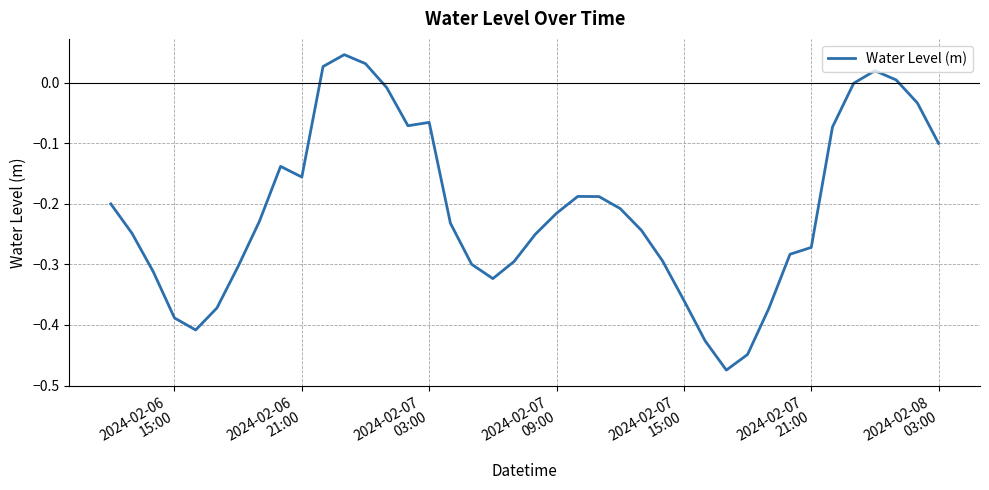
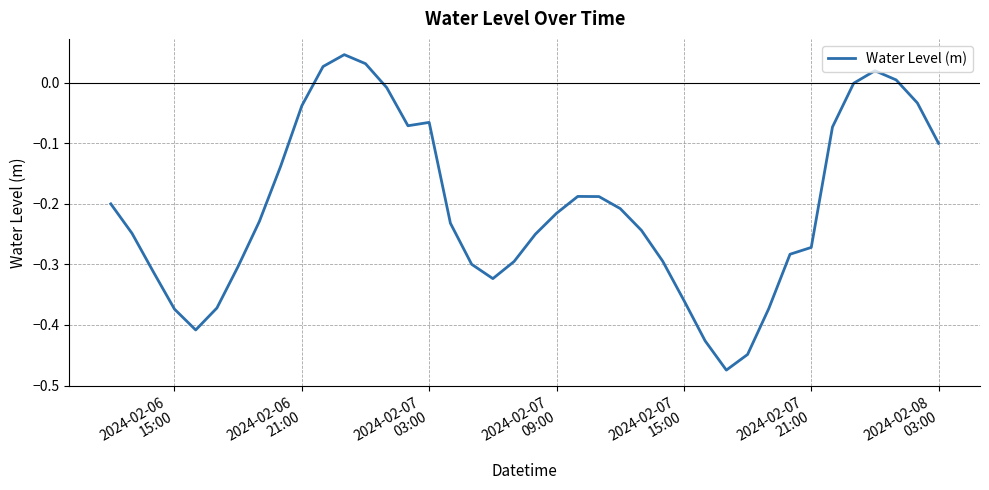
  {
-   "2024-02-06 15:00": -0.39,
-   "2024-02-06 21:00": -0.16,
+   "2024-02-06 15:00": -0.37,
+   "2024-02-06 21:00": -0.04,
    "2024-02-07 03:00": -0.07,
    "2024-02-07 09:00": -0.22,
    "2024-02-07 15:00": -0.36,
    "2024-02-07 21:00": -0.27,
    "2024-02-08 03:00": -0.10
  }
